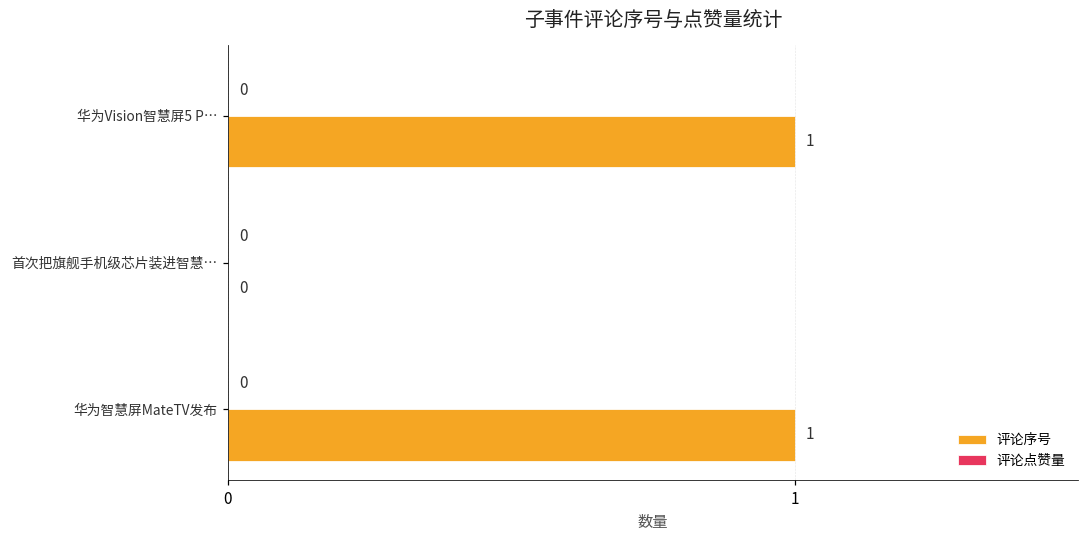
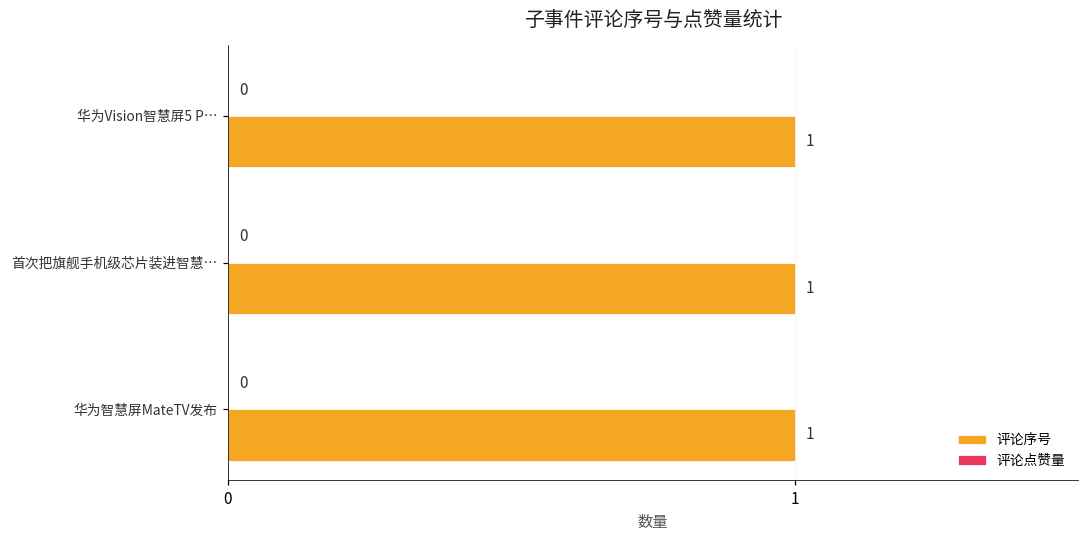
  {
    "评论序号": {
      "华为Vision智慧屏5 P…": 1,
-     "首次把旗舰手机级芯片装进智慧…": 0,
+     "首次把旗舰手机级芯片装进智慧…": 1,
      "华为智慧屏MateTV发布": 1
    },
    "评论点赞量": {
      "华为Vision智慧屏5 P…": 0,
      "首次把旗舰手机级芯片装进智慧…": 0,
      "华为智慧屏MateTV发布": 0
    }
  }
